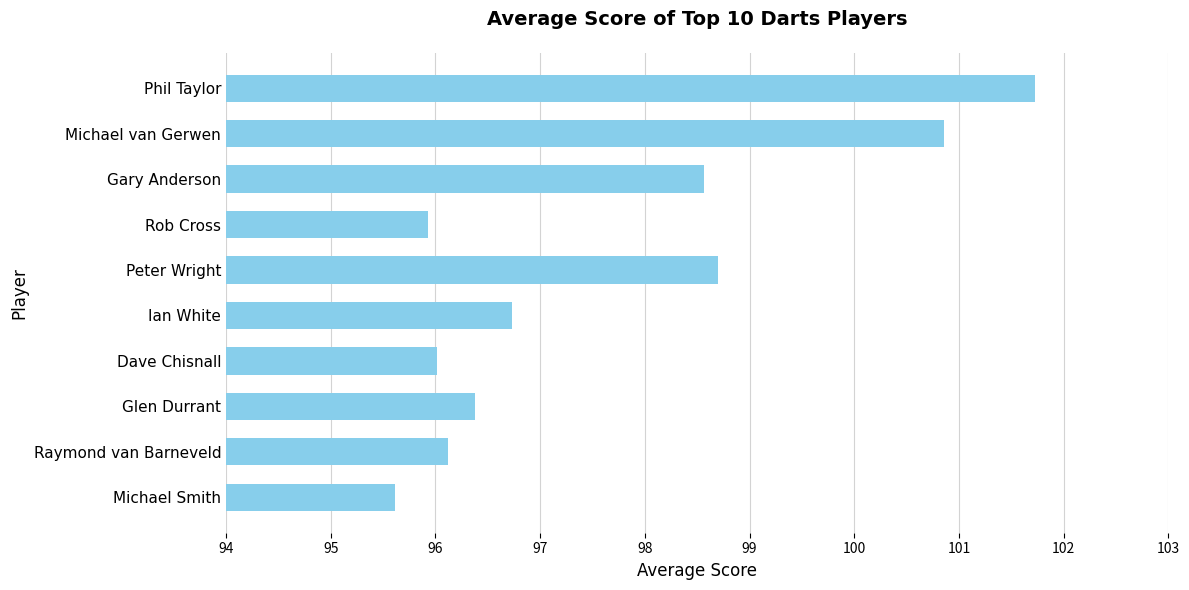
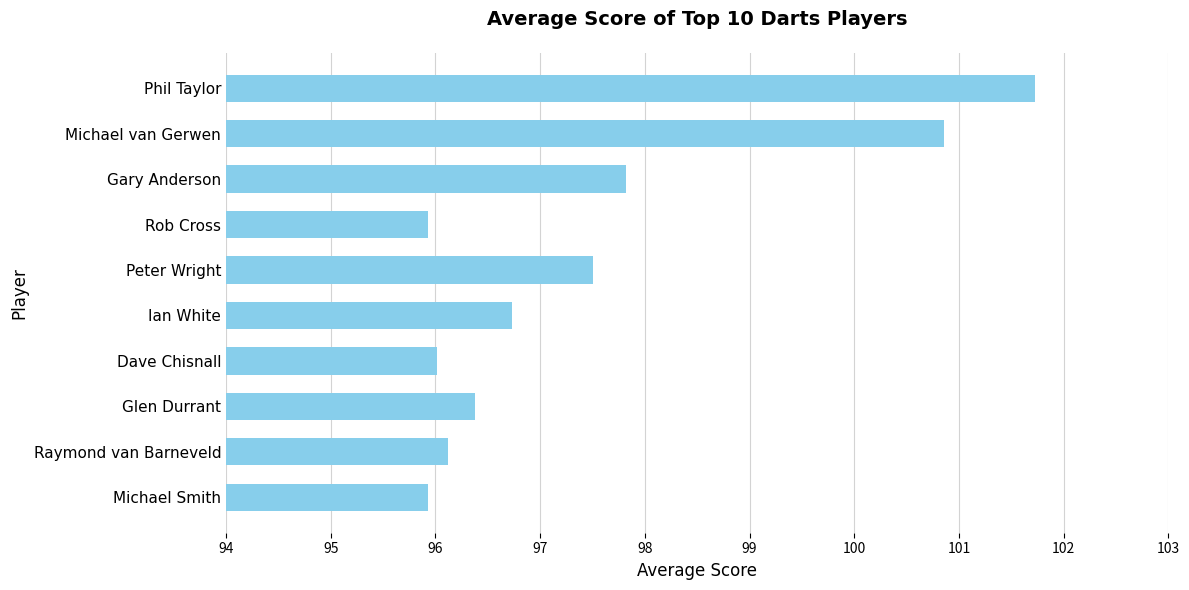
  {
    "Phil Taylor": 101.73,
    "Michael van Gerwen": 100.86,
-   "Gary Anderson": 98.56,
+   "Gary Anderson": 97.82,
    "Rob Cross": 95.93,
-   "Peter Wright": 98.7,
+   "Peter Wright": 97.5,
    "Ian White": 96.73,
    "Dave Chisnall": 96.01,
    "Glen Durrant": 96.38,
    "Raymond van Barneveld": 96.12,
-   "Michael Smith": 95.61
+   "Michael Smith": 95.93
  }
